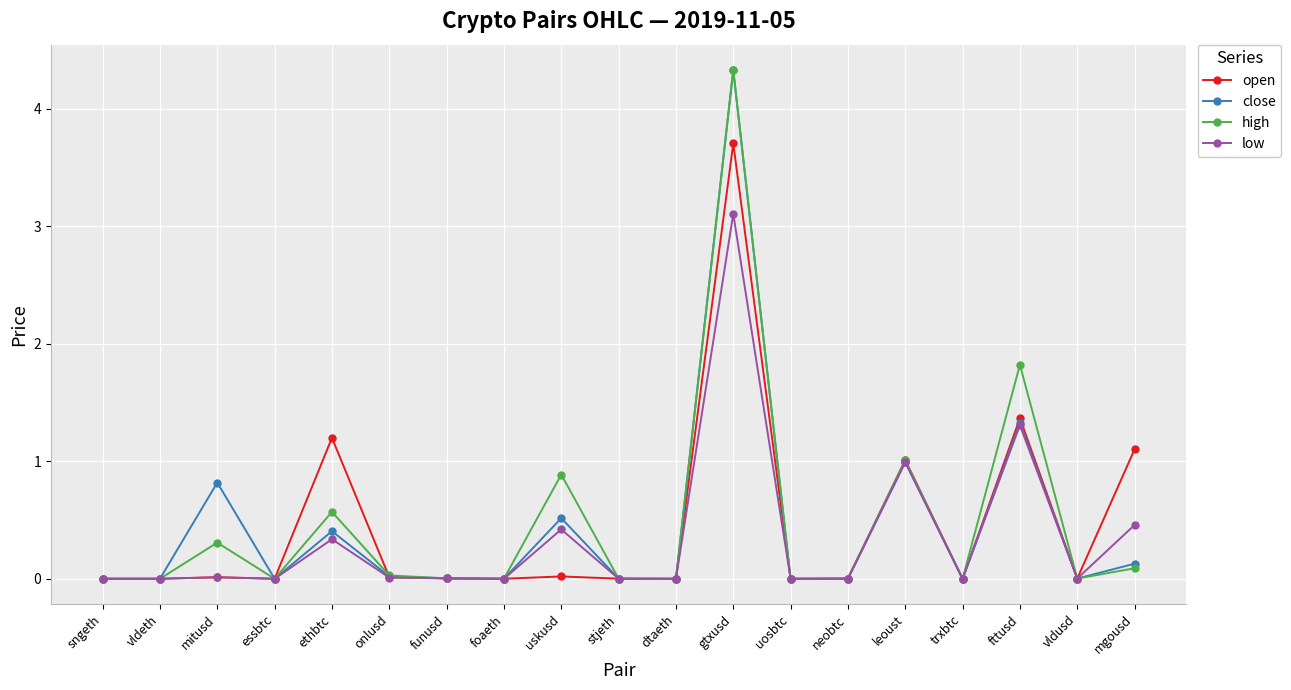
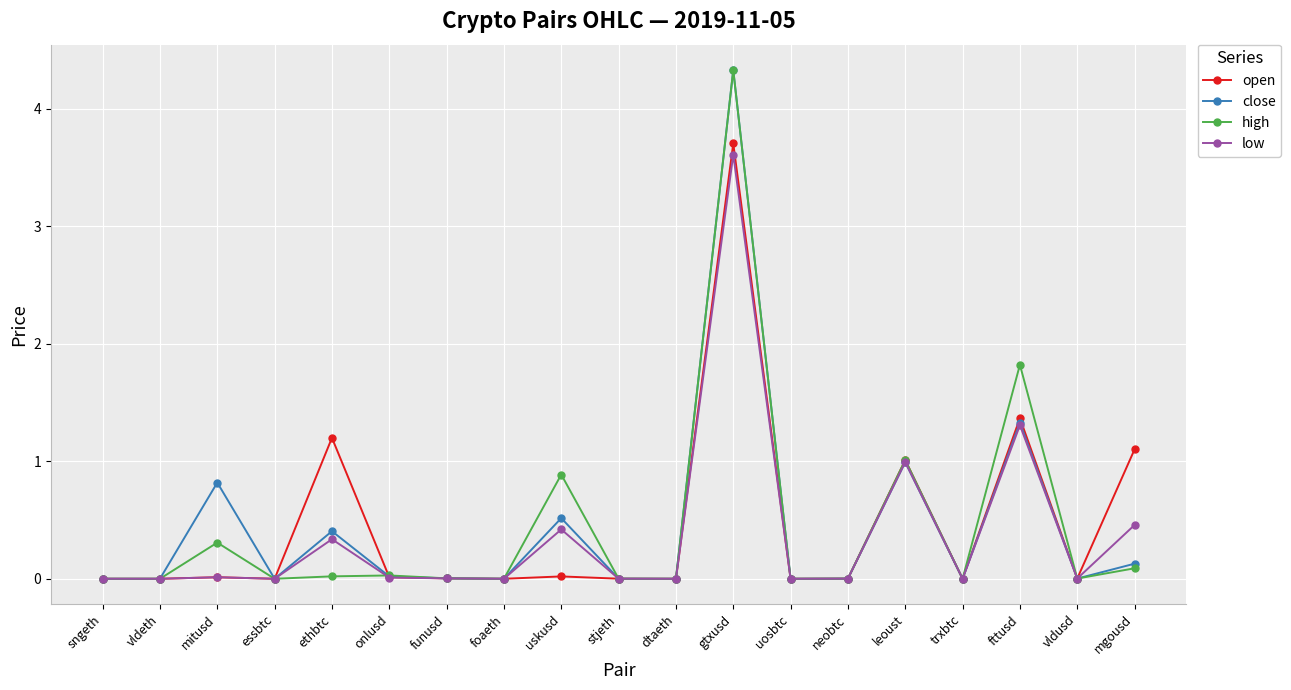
  {
    "open": {
      "ethbtc": 1.20,
      "uskusd": 0.02,
      "gtxusd": 3.71,
      "fttusd": 1.37,
      "mgousd": 1.10
    },
    "close": {
      "mitusd": 0.82,
      "ethbtc": 0.40,
      "uskusd": 0.52,
      "fttusd": 1.33,
      "mgousd": 0.13
    },
    "high": {
      "mitusd": 0.31,
-     "ethbtc": 0.57,
+     "ethbtc": 0.02,
      "uskusd": 0.89,
      "fttusd": 1.82,
      "mgousd": 0.09
    },
    "low": {
      "ethbtc": 0.34,
      "uskusd": 0.42,
-     "gtxusd": 3.11,
+     "gtxusd": 3.61,
      "fttusd": 1.31,
      "mgousd": 0.46
    }
  }
